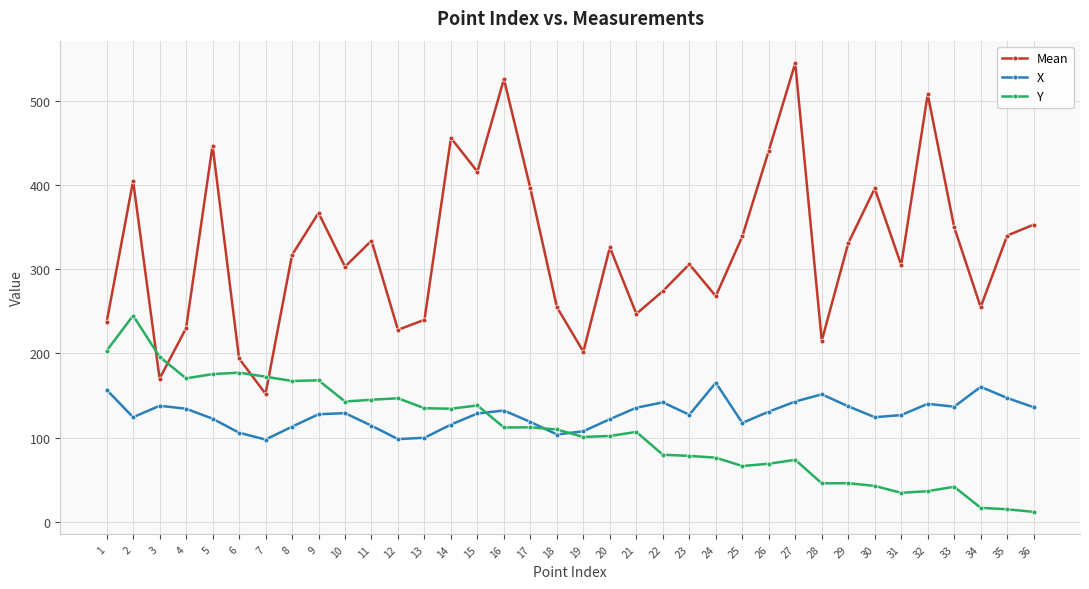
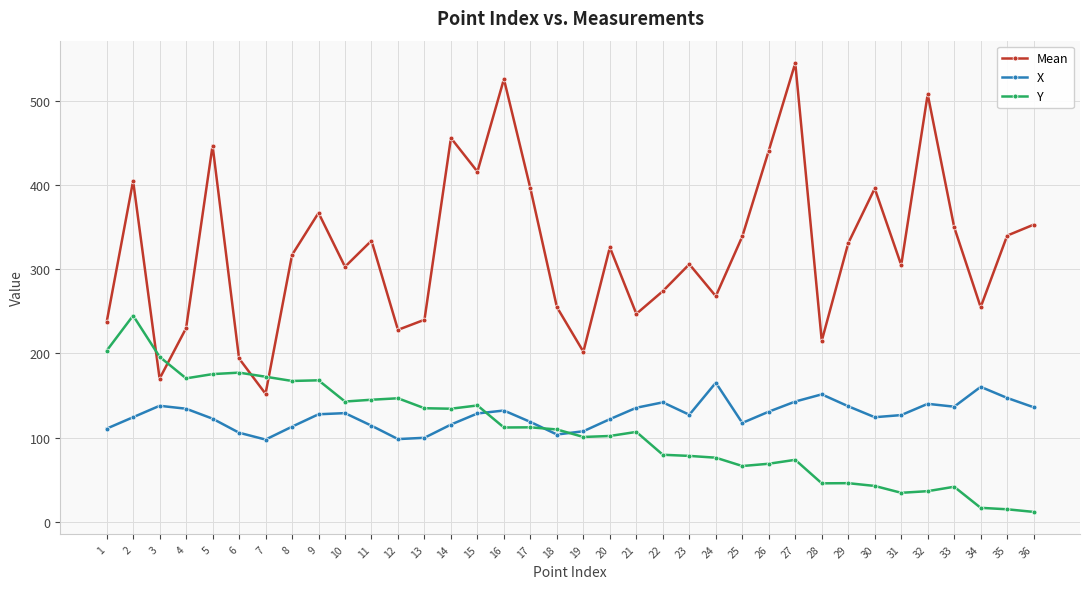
  {
    "Mean": {
      "1": 240,
      "2": 410,
      "3": 170,
      "4": 230,
      "5": 450,
      "6": 190,
      "7": 150,
      "8": 320,
      "9": 370,
      "10": 300,
      "11": 330,
      "12": 230,
      "13": 240,
      "14": 460,
      "15": 420,
      "16": 530,
      "17": 400,
      "18": 260,
      "19": 200,
      "20": 330,
      "21": 250,
      "22": 270,
      "23": 310,
      "24": 270,
      "25": 340,
      "26": 440,
      "27": 550,
      "28": 220,
      "29": 330,
      "30": 400,
      "31": 310,
      "32": 510,
      "33": 350,
      "34": 260,
      "35": 340,
      "36": 350
    },
    "X": {
-     "1": 160,
+     "1": 110,
      "2": 120,
      "3": 140,
      "4": 130,
      "5": 120,
      "6": 110,
      "7": 100,
      "8": 110,
      "9": 130,
      "10": 130,
      "11": 110,
      "12": 100,
      "13": 100,
      "14": 120,
      "15": 130,
      "16": 130,
      "17": 120,
      "18": 100,
      "19": 110,
      "20": 120,
      "21": 140,
      "22": 140,
      "23": 130,
      "24": 170,
      "25": 120,
      "26": 130,
      "27": 140,
      "28": 150,
      "29": 140,
      "30": 120,
      "31": 130,
      "32": 140,
      "33": 140,
      "34": 160,
      "35": 150,
      "36": 140
    },
    "Y": {
      "1": 200,
      "2": 240,
      "3": 200,
      "4": 170,
      "5": 180,
      "6": 180,
      "7": 170,
      "8": 170,
      "9": 170,
      "10": 140,
      "11": 140,
      "12": 150,
      "13": 130,
      "14": 130,
      "15": 140,
      "16": 110,
      "17": 110,
      "18": 110,
      "19": 100,
      "20": 100,
      "21": 110,
      "22": 80,
      "23": 80,
      "24": 80,
      "25": 70,
      "26": 70,
      "27": 70,
      "28": 50,
      "29": 50,
      "30": 40,
      "31": 30,
      "32": 40,
      "33": 40,
      "34": 20,
      "35": 10,
      "36": 10
    }
  }
